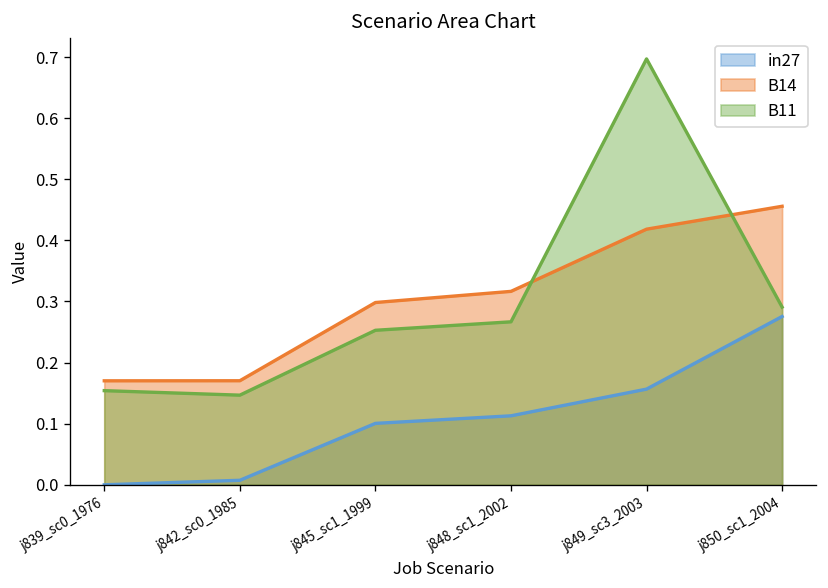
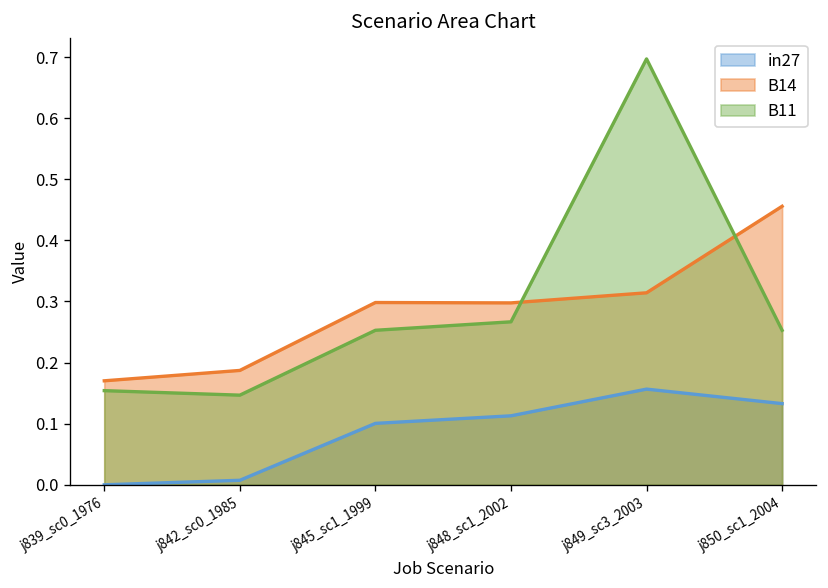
  {
    "in27": {
      "j839_sc0_1976": 0.00,
      "j842_sc0_1985": 0.01,
      "j845_sc1_1999": 0.10,
      "j848_sc1_2002": 0.11,
      "j849_sc3_2003": 0.16,
-     "j850_sc1_2004": 0.28
+     "j850_sc1_2004": 0.13
    },
    "B14": {
      "j839_sc0_1976": 0.17,
-     "j842_sc0_1985": 0.17,
+     "j842_sc0_1985": 0.19,
      "j845_sc1_1999": 0.30,
-     "j848_sc1_2002": 0.32,
-     "j849_sc3_2003": 0.42,
+     "j848_sc1_2002": 0.30,
+     "j849_sc3_2003": 0.31,
      "j850_sc1_2004": 0.46
    },
    "B11": {
      "j839_sc0_1976": 0.15,
      "j842_sc0_1985": 0.15,
      "j845_sc1_1999": 0.25,
      "j848_sc1_2002": 0.27,
      "j849_sc3_2003": 0.70,
-     "j850_sc1_2004": 0.29
+     "j850_sc1_2004": 0.25
    }
  }
